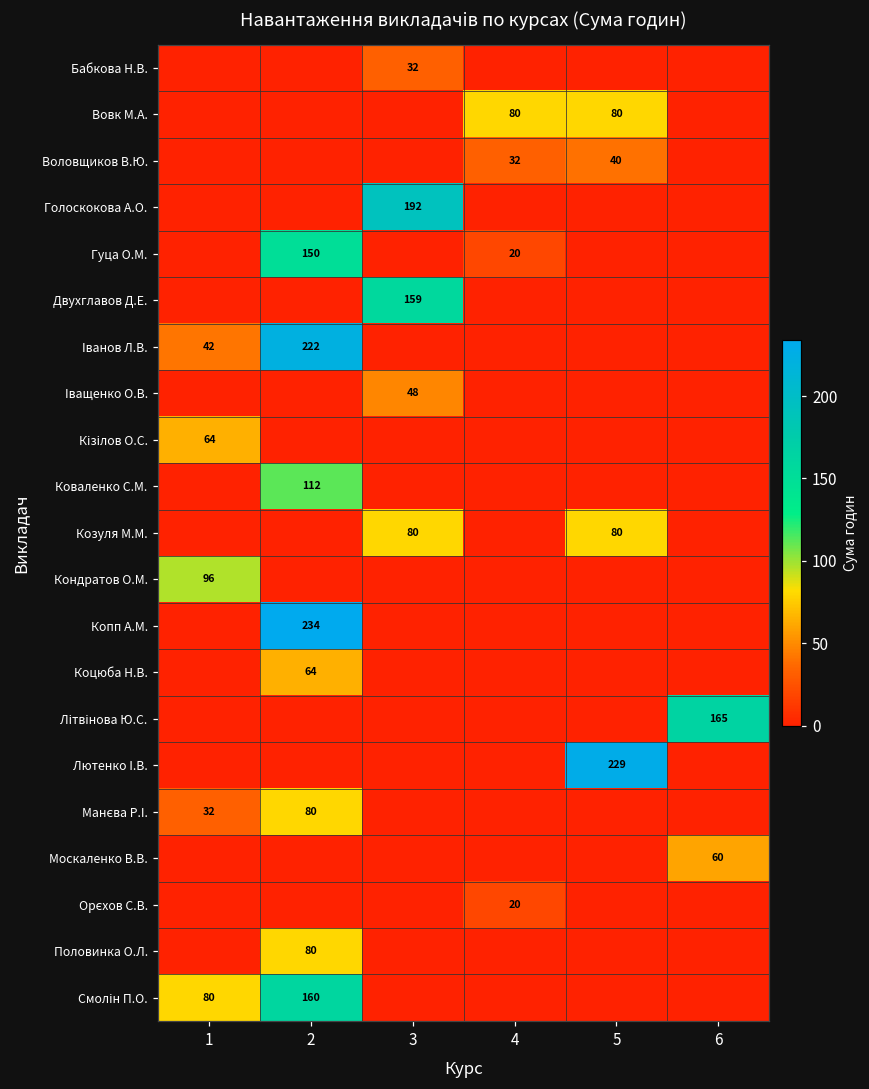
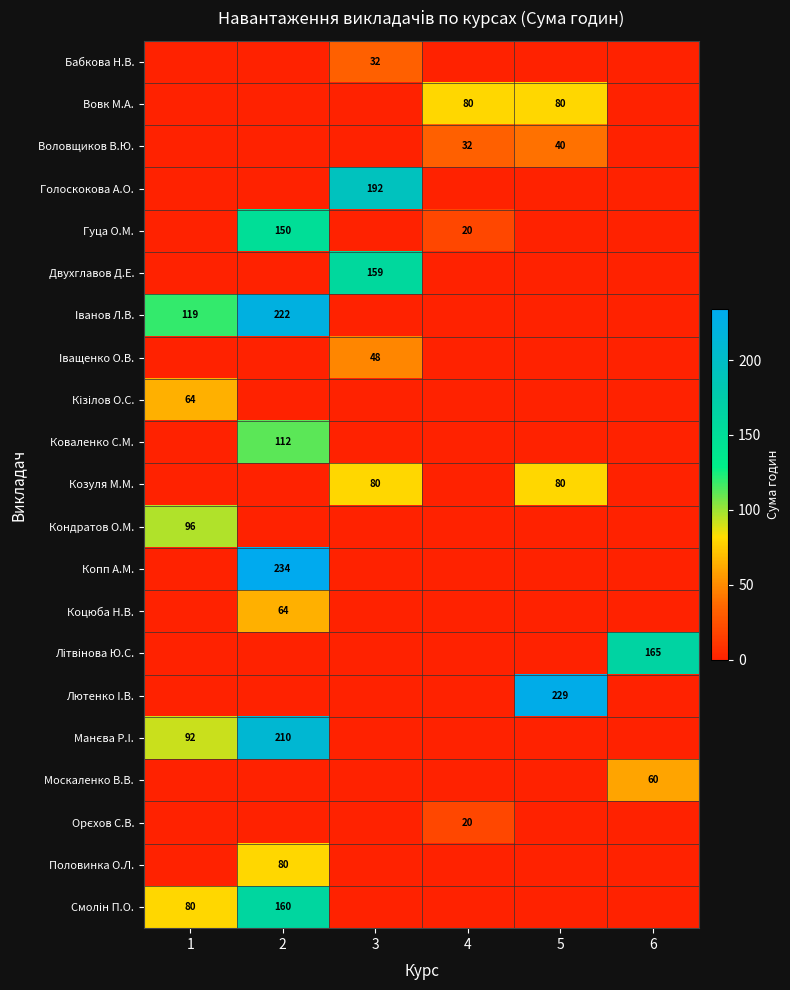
  {
    "Бабкова Н.В.": {
      "3": 32
    },
    "Вовк М.А.": {
      "4": 80,
      "5": 80
    },
    "Воловщиков В.Ю.": {
      "4": 32,
      "5": 40
    },
    "Голоскокова А.О.": {
      "3": 192
    },
    "Гуца О.М.": {
      "2": 150,
      "4": 20
    },
    "Двухглавов Д.Е.": {
      "3": 159
    },
    "Іванов Л.В.": {
-     "1": 42,
+     "1": 119,
      "2": 222
    },
    "Іващенко О.В.": {
      "3": 48
    },
    "Кізілов О.С.": {
      "1": 64
    },
    "Коваленко С.М.": {
      "2": 112
    },
    "Козуля М.М.": {
      "3": 80,
      "5": 80
    },
    "Кондратов О.М.": {
      "1": 96
    },
    "Копп А.М.": {
      "2": 234
    },
    "Коцюба Н.В.": {
      "2": 64
    },
    "Літвінова Ю.С.": {
      "6": 165
    },
    "Лютенко І.В.": {
      "5": 229
    },
    "Манєва Р.І.": {
-     "1": 32,
-     "2": 80
+     "1": 92,
+     "2": 210
    },
    "Москаленко В.В.": {
      "6": 60
    },
    "Орєхов С.В.": {
      "4": 20
    },
    "Половинка О.Л.": {
      "2": 80
    },
    "Смолін П.О.": {
      "1": 80,
      "2": 160
    }
  }
